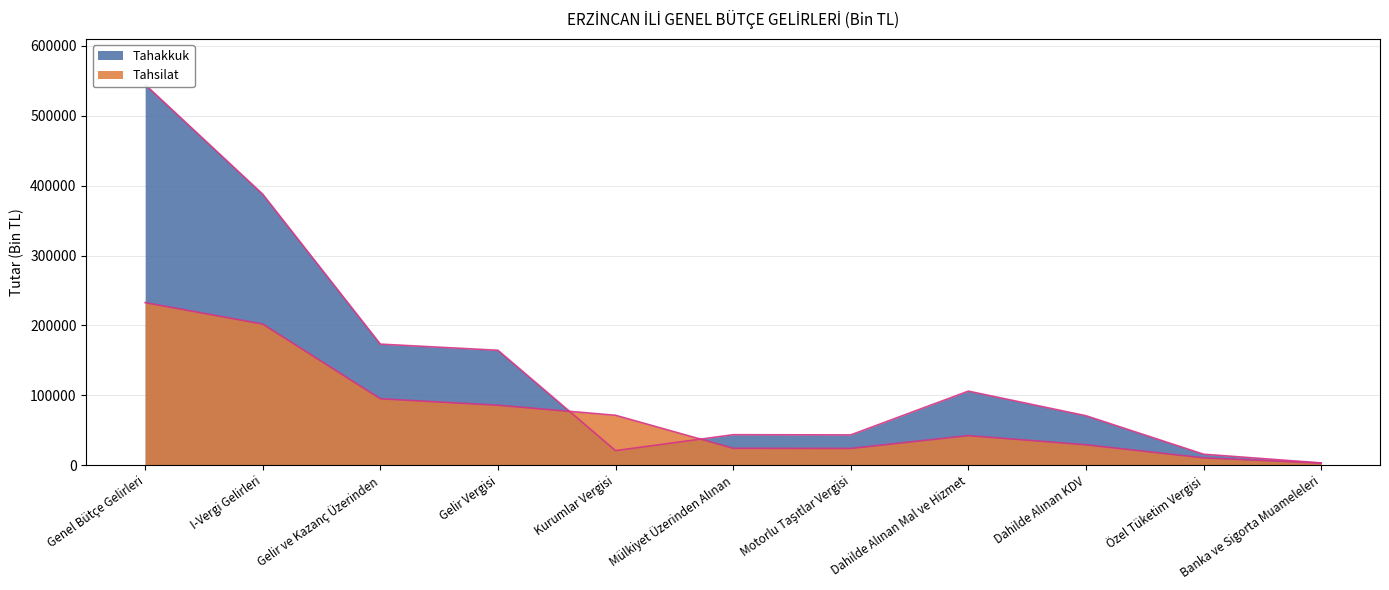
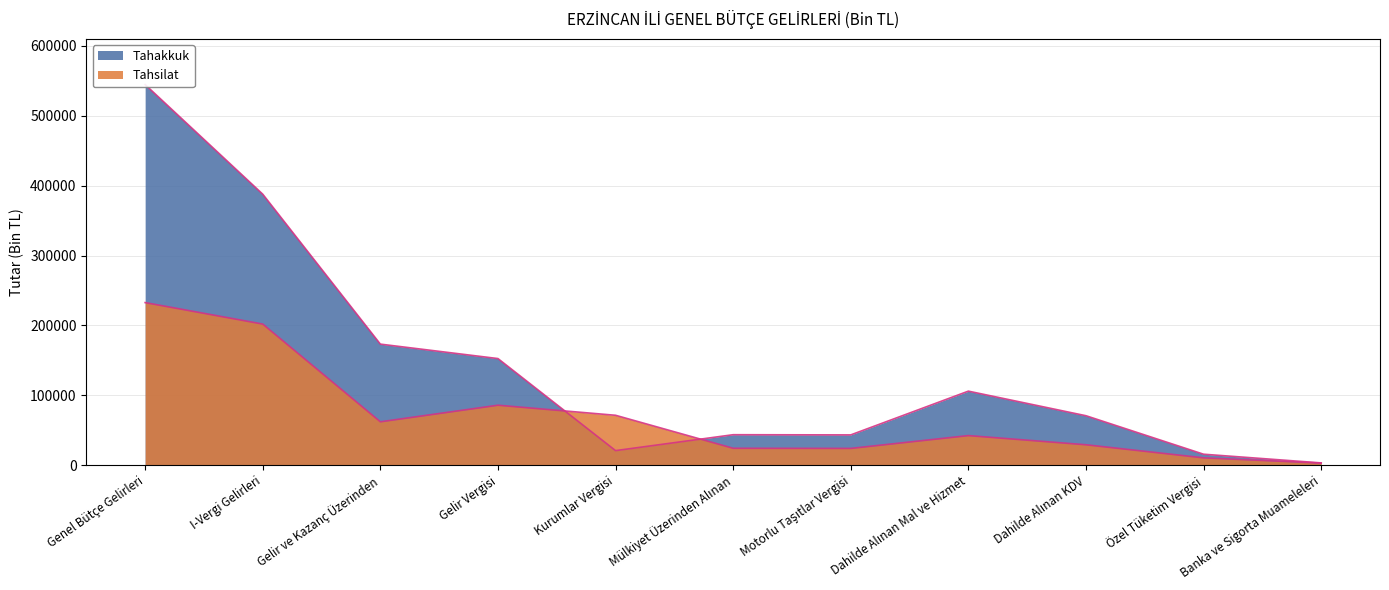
  {
    "Tahakkuk": {
      "I-Vergi Gelirleri": 390000,
      "Gelir ve Kazanç Üzerinden": 170000,
-     "Gelir Vergisi": 160000,
+     "Gelir Vergisi": 150000,
      "Kurumlar Vergisi": 20000,
      "Mülkiyet Üzerinden Alınan": 40000,
      "Motorlu Taşıtlar Vergisi": 40000,
      "Dahilde Alınan Mal ve Hizmet": 110000,
      "Dahilde Alınan KDV": 70000,
      "Özel Tüketim Vergisi": 20000
    },
    "Tahsilat": {
      "Genel Bütçe Gelirleri": 230000,
      "I-Vergi Gelirleri": 200000,
-     "Gelir ve Kazanç Üzerinden": 90000,
+     "Gelir ve Kazanç Üzerinden": 60000,
      "Gelir Vergisi": 90000,
      "Kurumlar Vergisi": 70000,
      "Mülkiyet Üzerinden Alınan": 20000,
      "Motorlu Taşıtlar Vergisi": 20000,
      "Dahilde Alınan Mal ve Hizmet": 40000,
      "Dahilde Alınan KDV": 30000,
      "Özel Tüketim Vergisi": 10000
    }
  }
